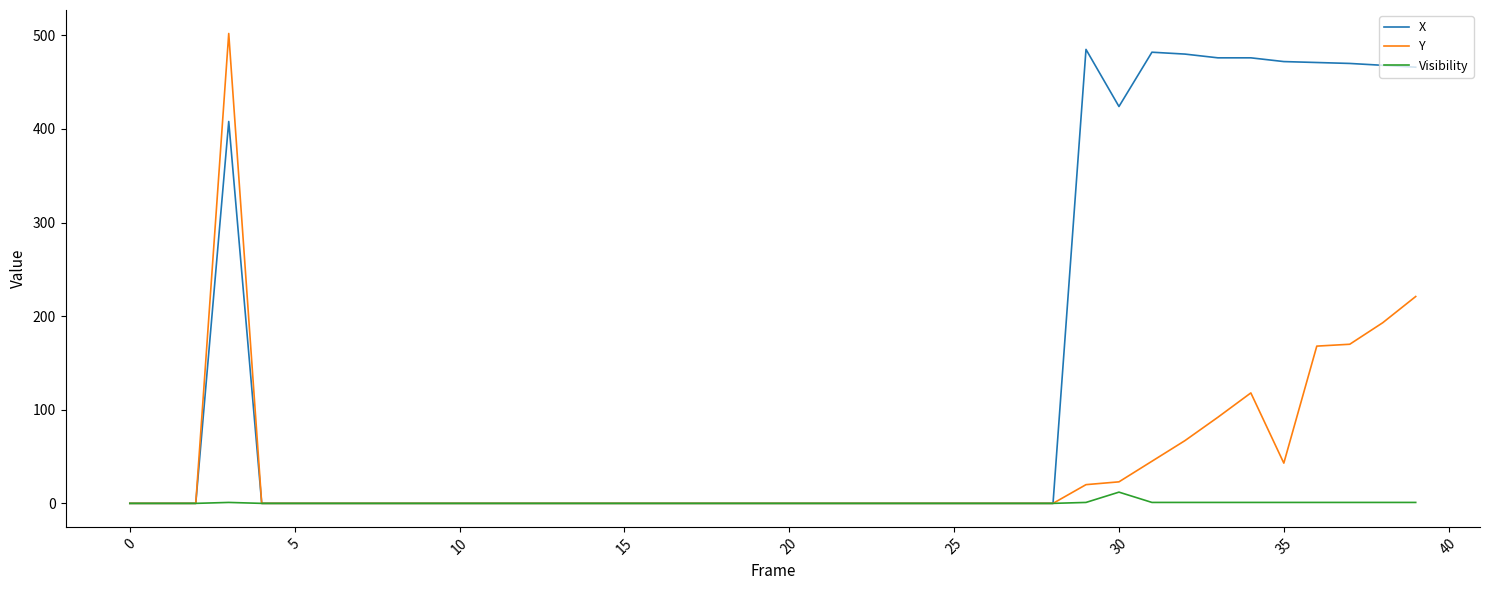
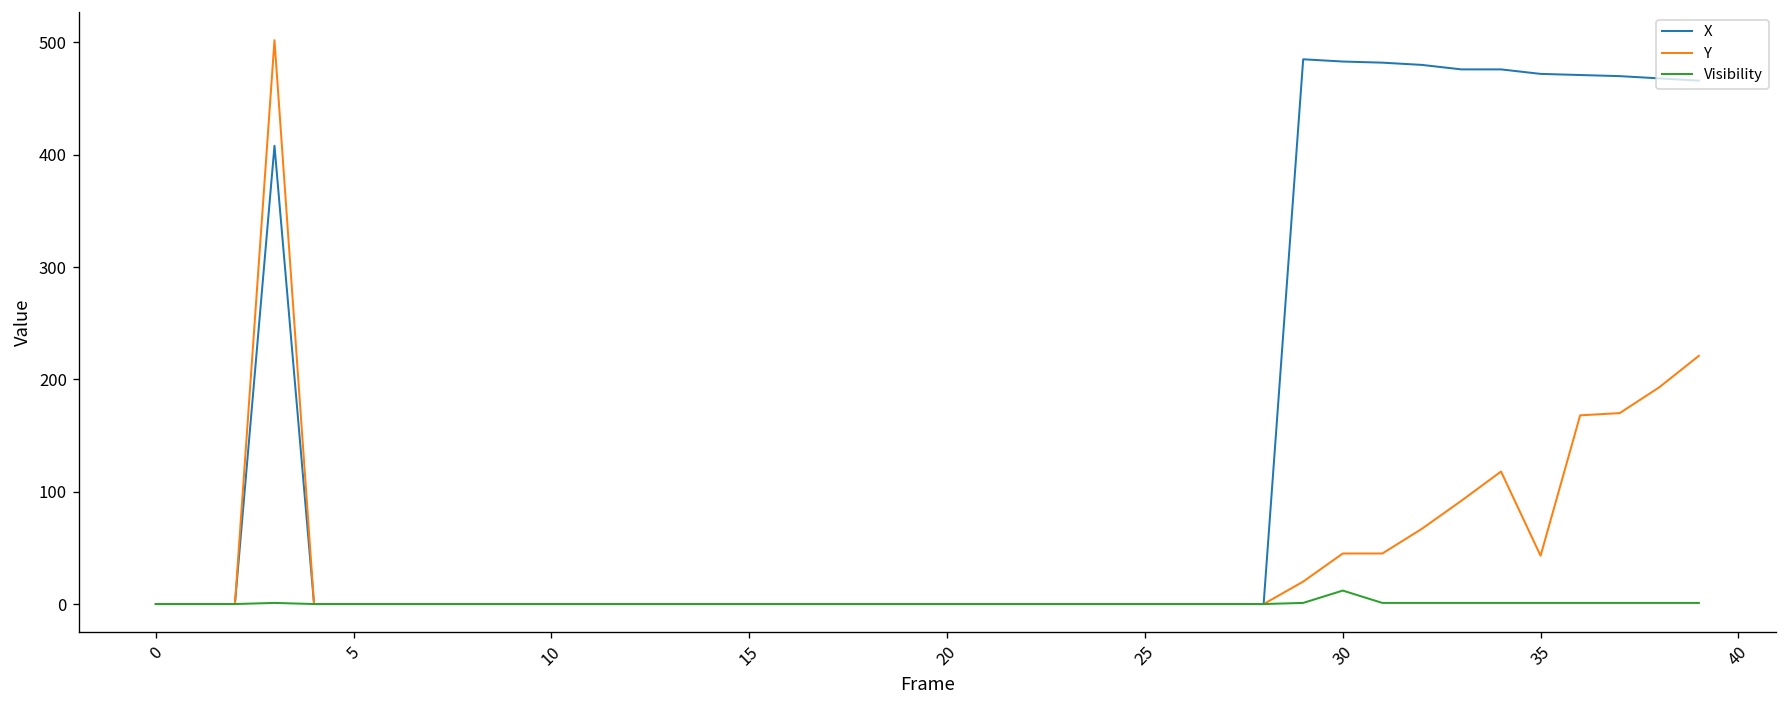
  {
    "X": {
-     "30": 420,
+     "30": 480,
      "35": 470
    },
    "Y": {
-     "30": 20,
+     "30": 50,
      "35": 40
    },
    "Visibility": {
      "30": 10,
      "35": 0
    }
  }
